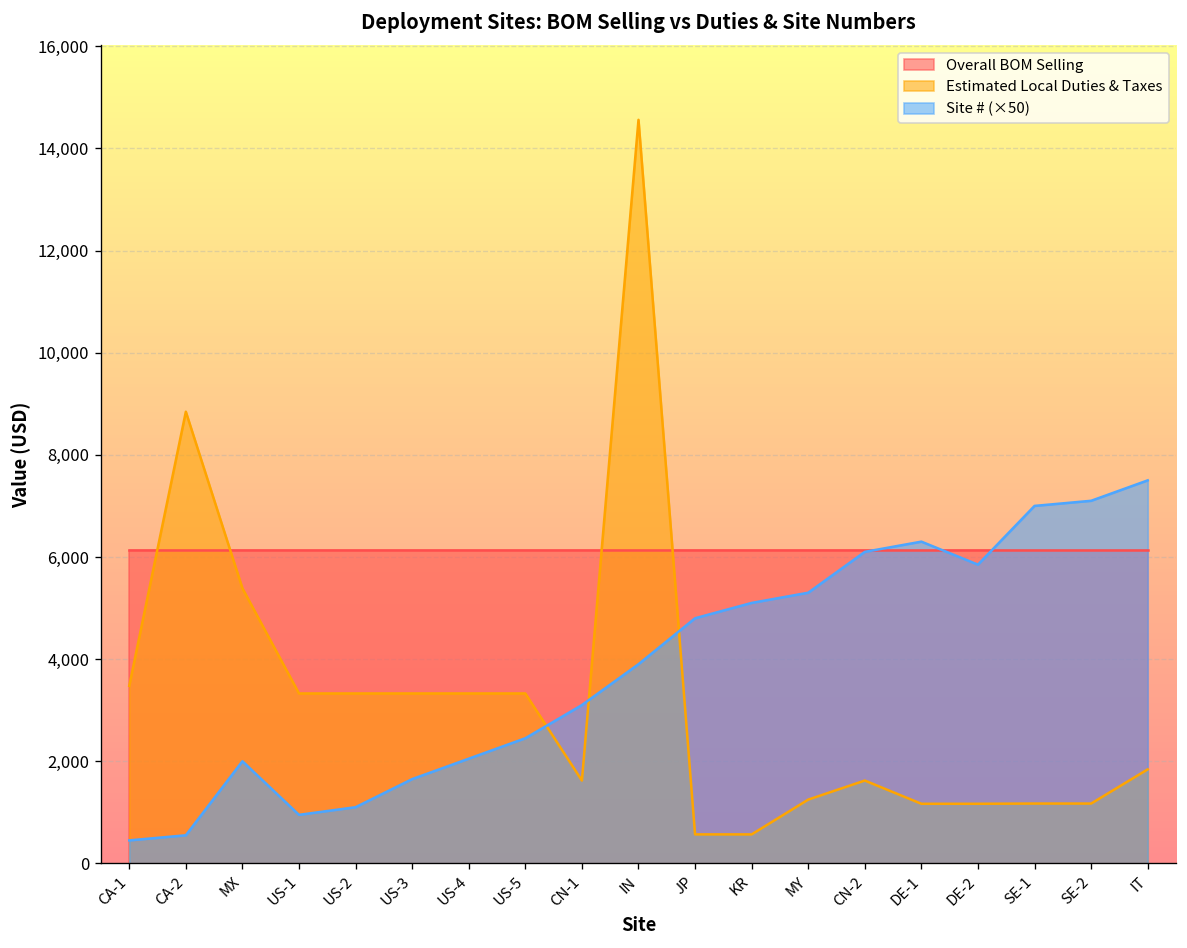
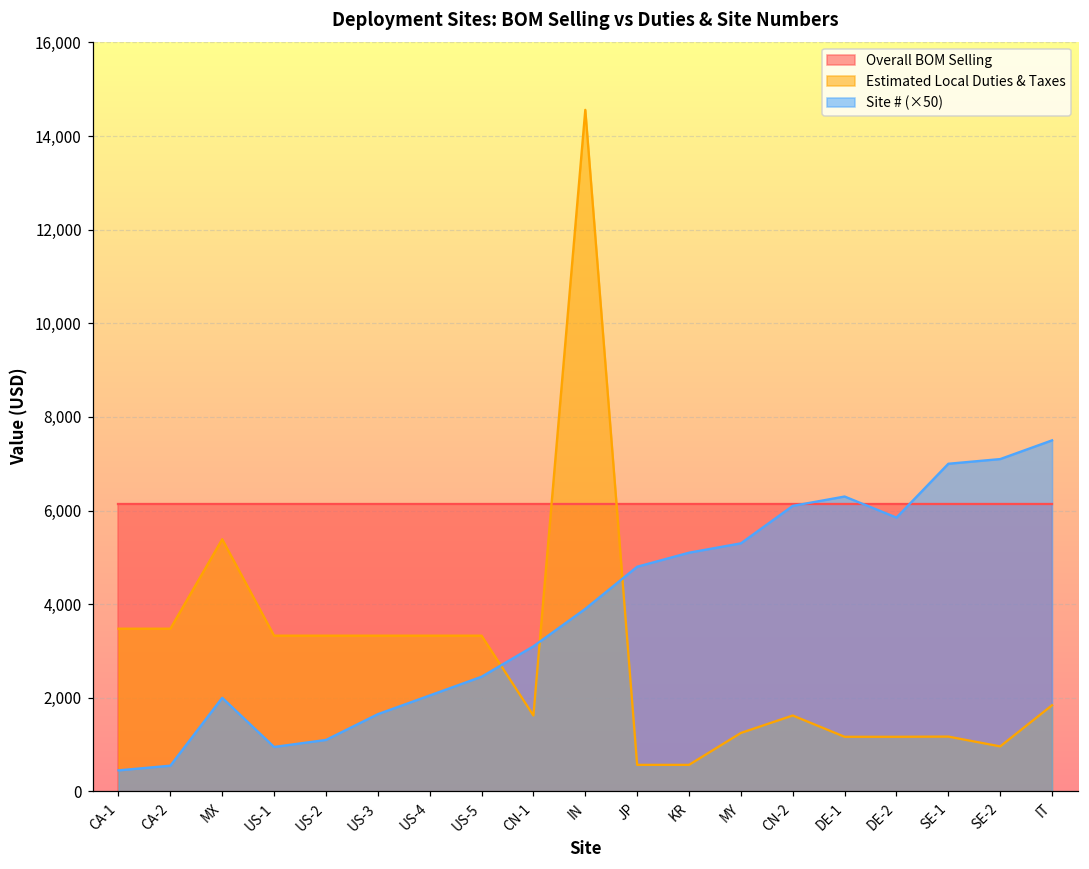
  {
    "Overall BOM Selling": {
      "CA-1": "6,100",
      "CA-2": "6,100",
      "MX": "6,100",
      "US-1": "6,100",
      "US-2": "6,100",
      "US-3": "6,100",
      "US-4": "6,100",
      "US-5": "6,100",
      "CN-1": "6,100",
      "IN": "6,100",
      "JP": "6,100",
      "KR": "6,100",
      "MY": "6,100",
      "DE-1": "6,100",
      "DE-2": "6,100",
      "SE-1": "6,100",
      "SE-2": "6,100",
      "IT": "6,100"
    },
    "Estimated Local Duties & Taxes": {
      "CA-1": "3,500",
-     "CA-2": "8,800",
+     "CA-2": "3,500",
      "MX": "5,400",
      "US-1": "3,300",
      "US-2": "3,300",
      "US-3": "3,300",
      "US-4": "3,300",
      "US-5": "3,300",
      "CN-1": "1,600",
      "IN": "14,600",
      "JP": "600",
      "KR": "600",
      "MY": "1,200",
      "CN-2": "1,600",
      "DE-1": "1,200",
      "DE-2": "1,200",
      "SE-1": "1,200",
-     "SE-2": "1,200",
+     "SE-2": "1,000",
      "IT": "1,800"
    },
    "Site # (×50)": {
      "CA-1": "500",
      "CA-2": "600",
      "MX": "2,000",
      "US-1": "1,000",
      "US-2": "1,100",
      "US-3": "1,700",
      "US-4": "2,100",
      "US-5": "2,500",
      "CN-1": "3,100",
      "IN": "3,900",
      "JP": "4,800",
      "KR": "5,100",
      "MY": "5,300",
      "DE-1": "6,300",
      "DE-2": "5,900",
      "SE-1": "7,000",
      "SE-2": "7,100",
      "IT": "7,500"
    }
  }
